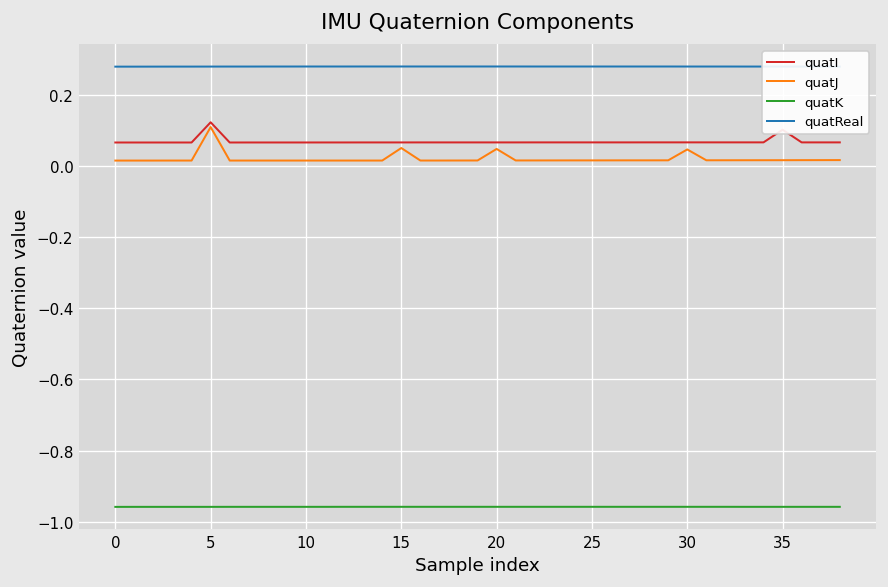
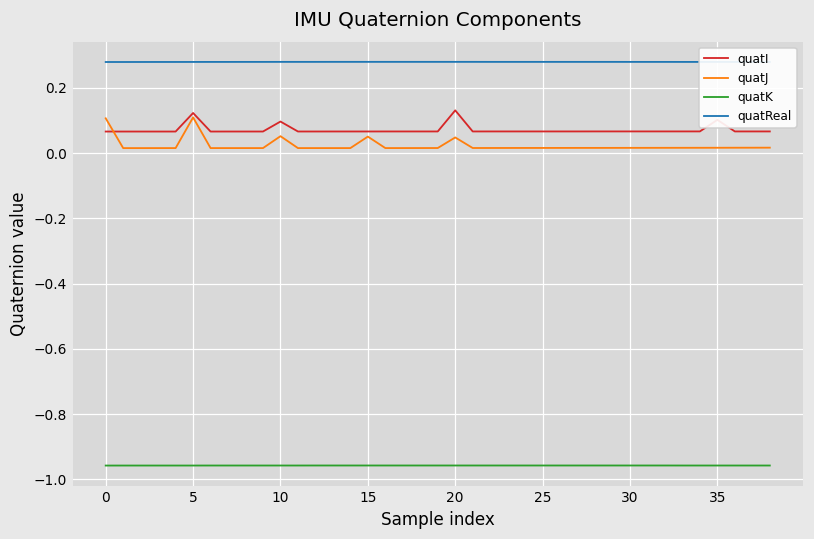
  {
    "quatI": {
      "0": 0.07,
      "5": 0.12,
-     "10": 0.07,
+     "10": 0.10,
      "15": 0.07,
-     "20": 0.07,
+     "20": 0.13,
      "25": 0.07,
      "30": 0.07
    },
    "quatJ": {
-     "0": 0.02,
+     "0": 0.11,
      "5": 0.11,
-     "10": 0.02,
+     "10": 0.05,
      "15": 0.05,
      "20": 0.05,
      "25": 0.02,
-     "30": 0.05,
+     "30": 0.02,
      "35": 0.02
    },
    "quatK": {
      "0": -0.96,
      "5": -0.96,
      "10": -0.96,
      "15": -0.96,
      "20": -0.96,
      "25": -0.96,
      "30": -0.96,
      "35": -0.96
    },
    "quatReal": {
      "0": 0.28,
      "5": 0.28,
      "10": 0.28,
      "15": 0.28,
      "20": 0.28,
      "25": 0.28,
      "30": 0.28
    }
  }
